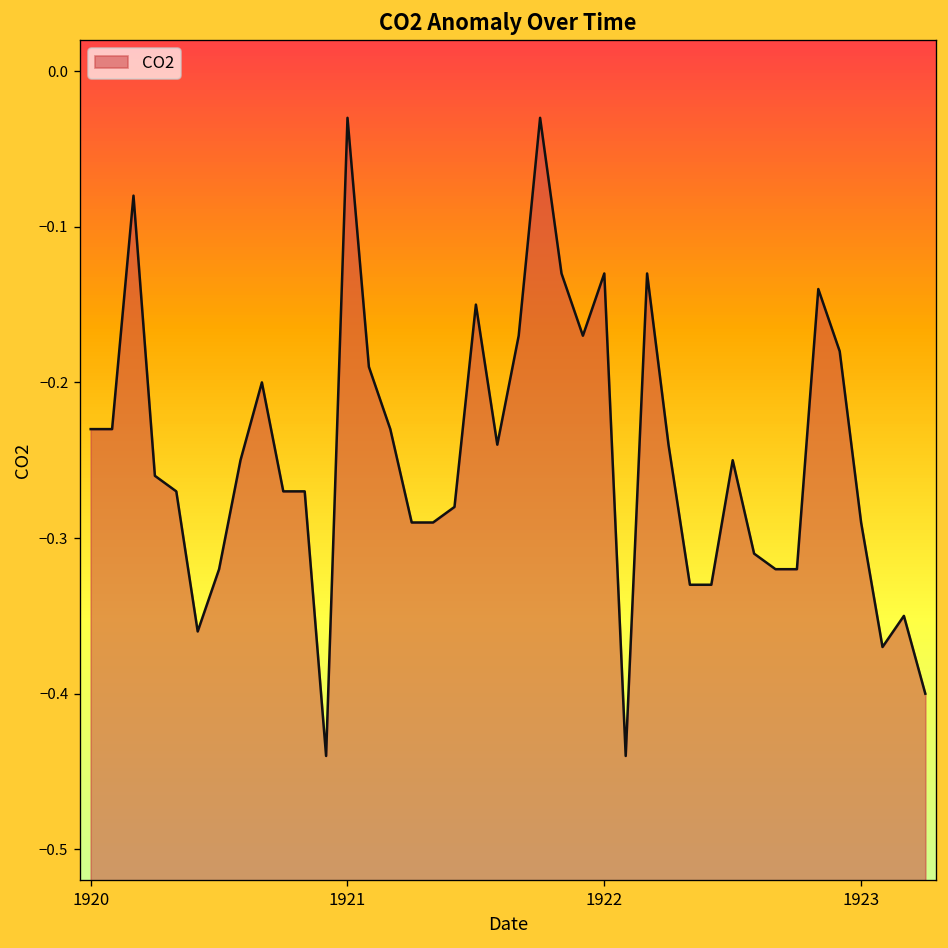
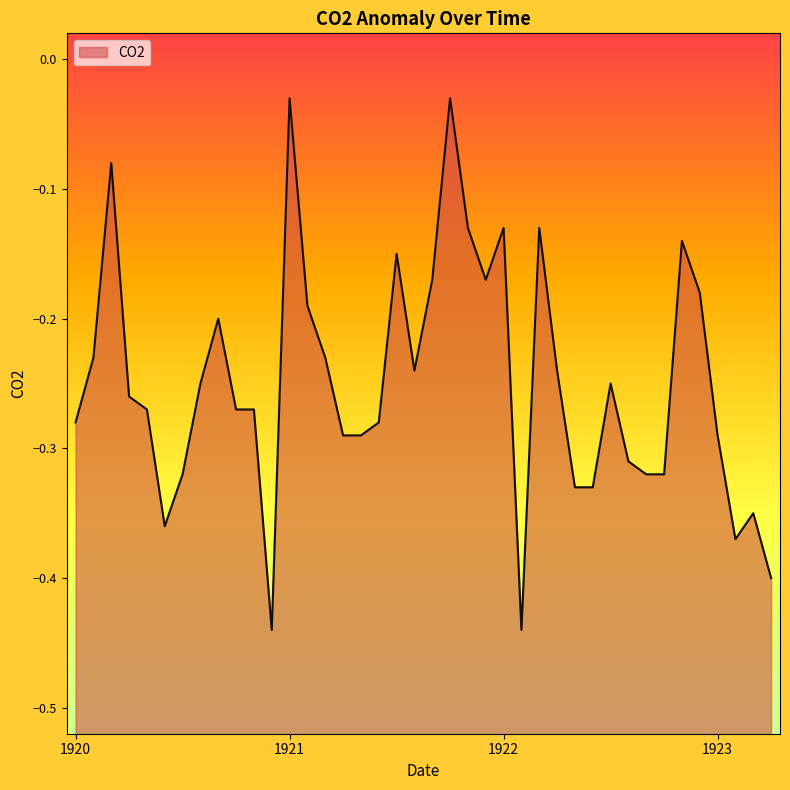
  {
-   "1920": -0.23,
+   "1920": -0.28,
    "1921": -0.03,
    "1922": -0.13,
    "1923": -0.29
  }
